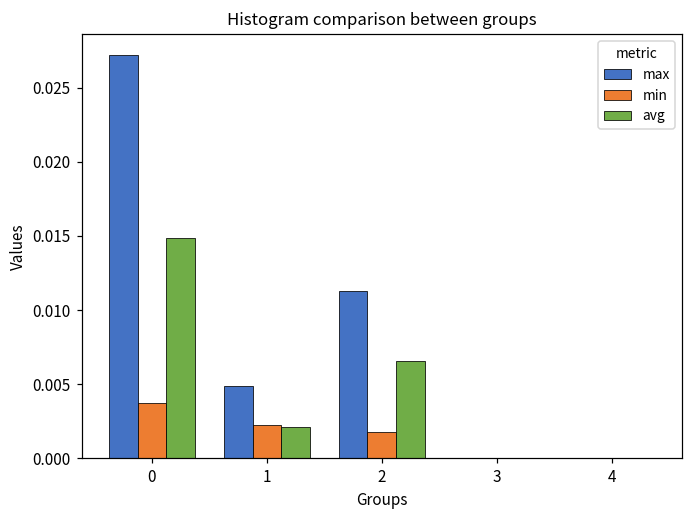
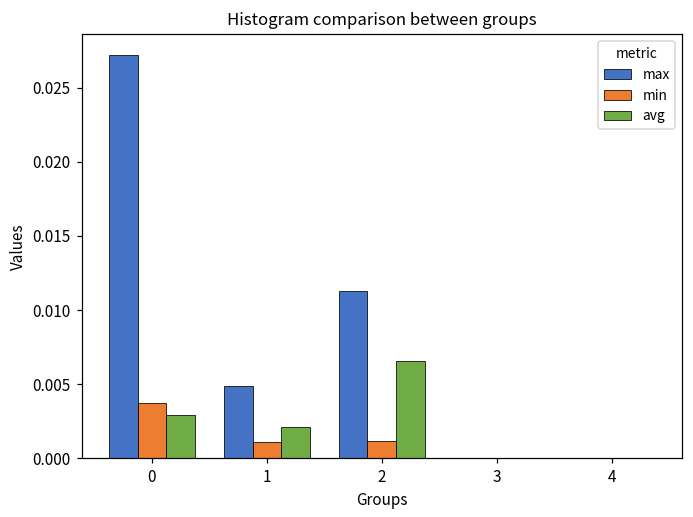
  {
    "max": {
      "0": 0.0272,
      "1": 0.0049,
      "2": 0.0113,
      "3": 0.0000,
      "4": 0.0000
    },
    "min": {
      "0": 0.0037,
-     "1": 0.0023,
-     "2": 0.0018,
+     "1": 0.0011,
+     "2": 0.0011,
      "3": 0.0000,
      "4": 0.0000
    },
    "avg": {
-     "0": 0.0149,
+     "0": 0.0030,
      "1": 0.0021,
      "2": 0.0066,
      "3": 0.0000,
      "4": 0.0000
    }
  }
